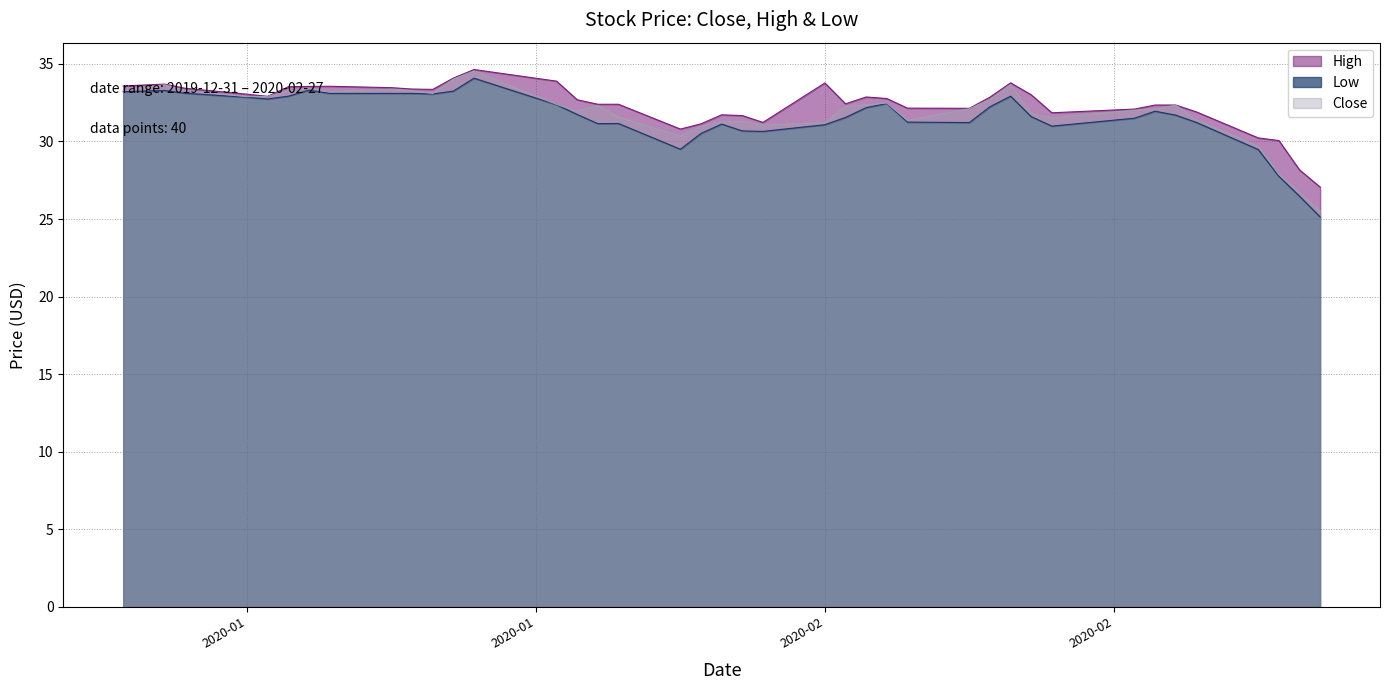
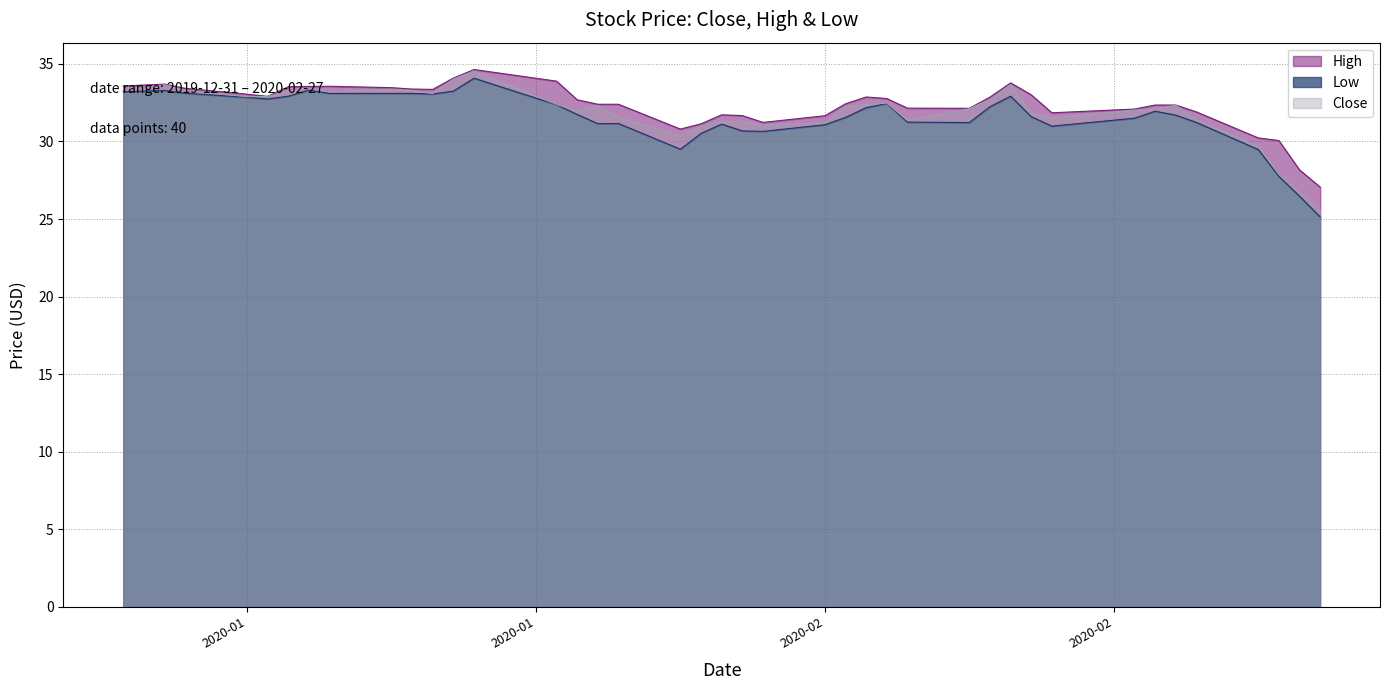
  {
    "High": {
-     "2020-02": 33.8
+     "2020-02": 31.7
    }
  }
